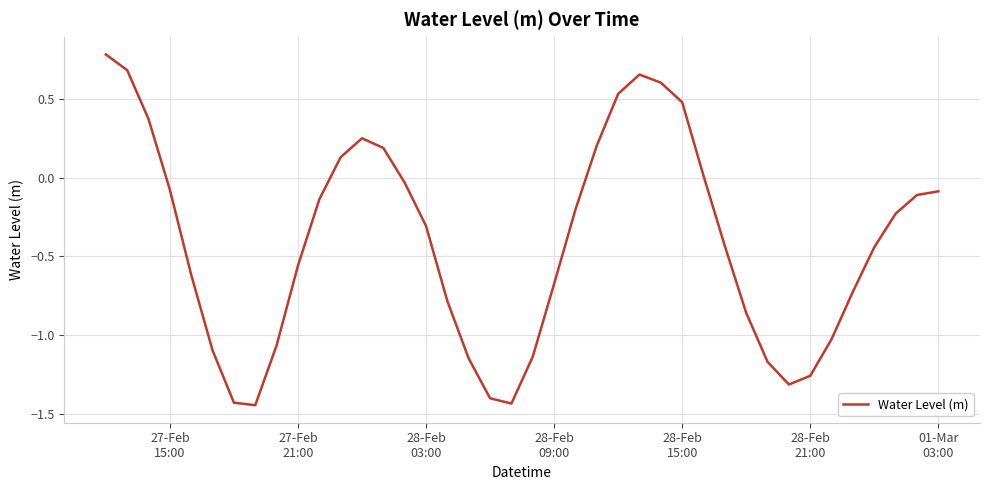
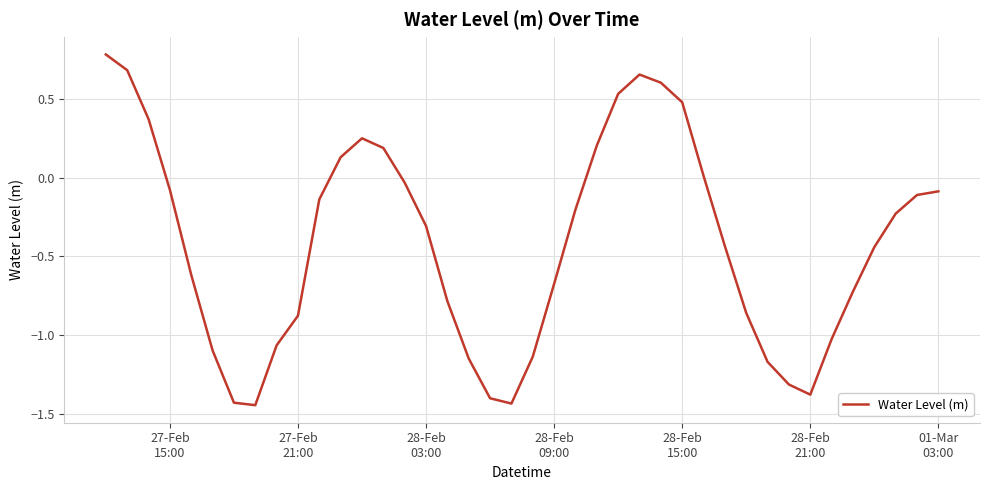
  {
    "27-Feb 15:00": -0.08,
-   "27-Feb 21:00": -0.56,
+   "27-Feb 21:00": -0.88,
    "28-Feb 03:00": -0.31,
    "28-Feb 09:00": -0.67,
    "28-Feb 15:00": 0.48,
-   "28-Feb 21:00": -1.26,
+   "28-Feb 21:00": -1.38,
    "01-Mar 03:00": -0.09
  }
